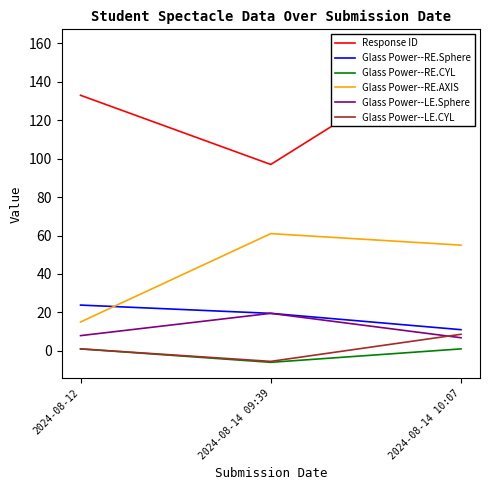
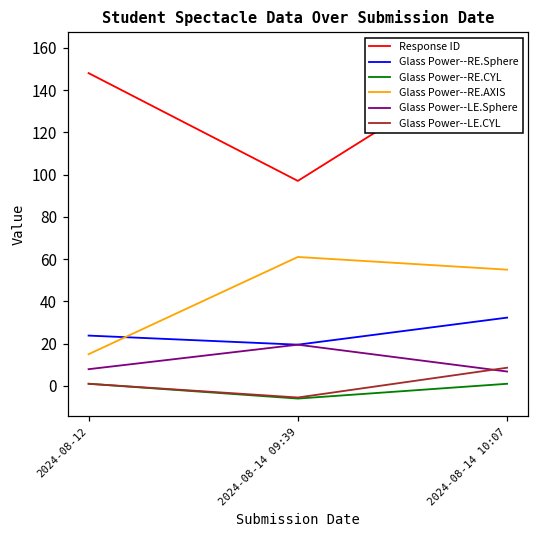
  {
    "Response ID": {
-     "2024-08-12": 133,
+     "2024-08-12": 148,
      "2024-08-14 09:39": 97
    },
    "Glass Power--RE.Sphere": {
      "2024-08-12": 24,
-     "2024-08-14 10:07": 11
+     "2024-08-14 10:07": 32
    },
    "Glass Power--RE.CYL": {
      "2024-08-14 10:07": 1
    },
    "Glass Power--RE.AXIS": {
      "2024-08-12": 15,
      "2024-08-14 09:39": 61,
      "2024-08-14 10:07": 55
    },
    "Glass Power--LE.Sphere": {
      "2024-08-12": 8,
      "2024-08-14 10:07": 7
    },
    "Glass Power--LE.CYL": {
      "2024-08-14 10:07": 9
    }
  }
